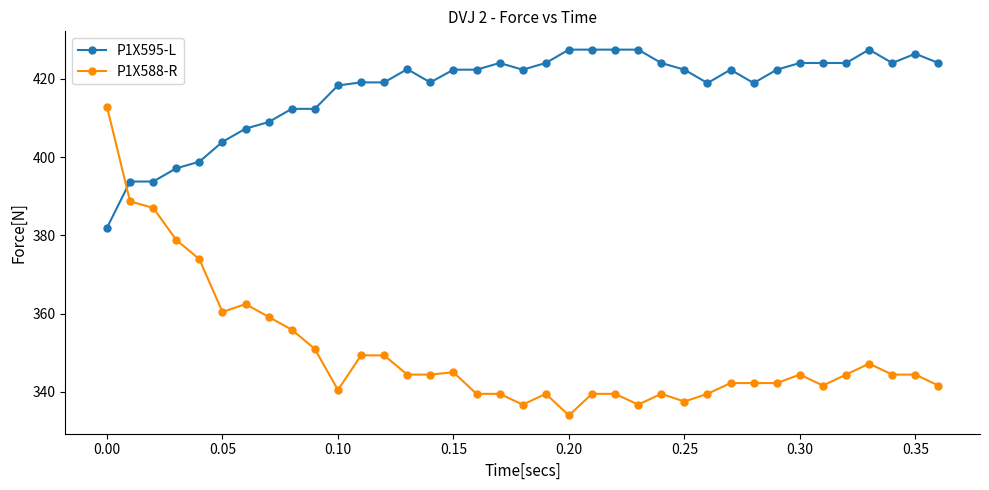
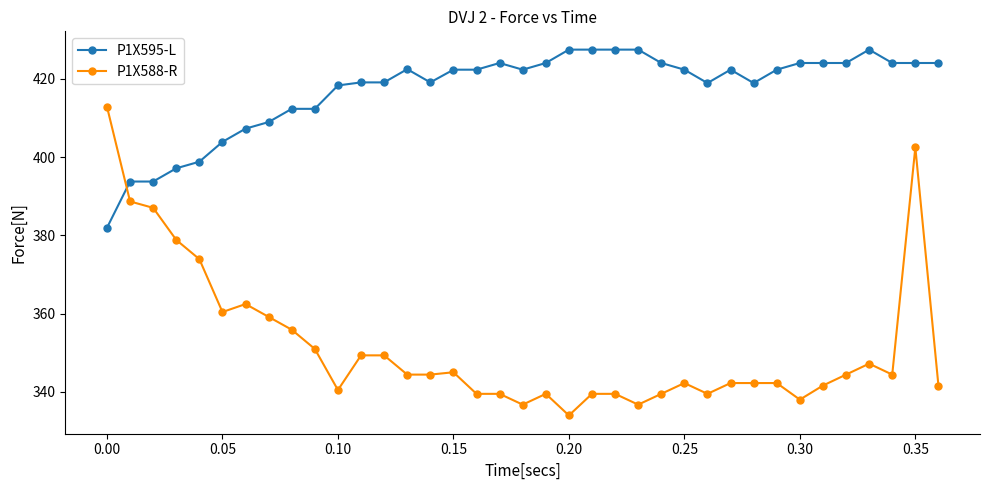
  {
    "P1X595-L": {
      "0.00": 382,
      "0.05": 404,
      "0.10": 418,
      "0.15": 422,
      "0.20": 428,
      "0.25": 422,
      "0.30": 424,
-     "0.35": 426
+     "0.35": 424
    },
    "P1X588-R": {
      "0.00": 413,
      "0.05": 360,
      "0.10": 340,
      "0.15": 345,
      "0.20": 334,
-     "0.25": 338,
-     "0.30": 344,
-     "0.35": 344
+     "0.25": 342,
+     "0.30": 338,
+     "0.35": 403
    }
  }
